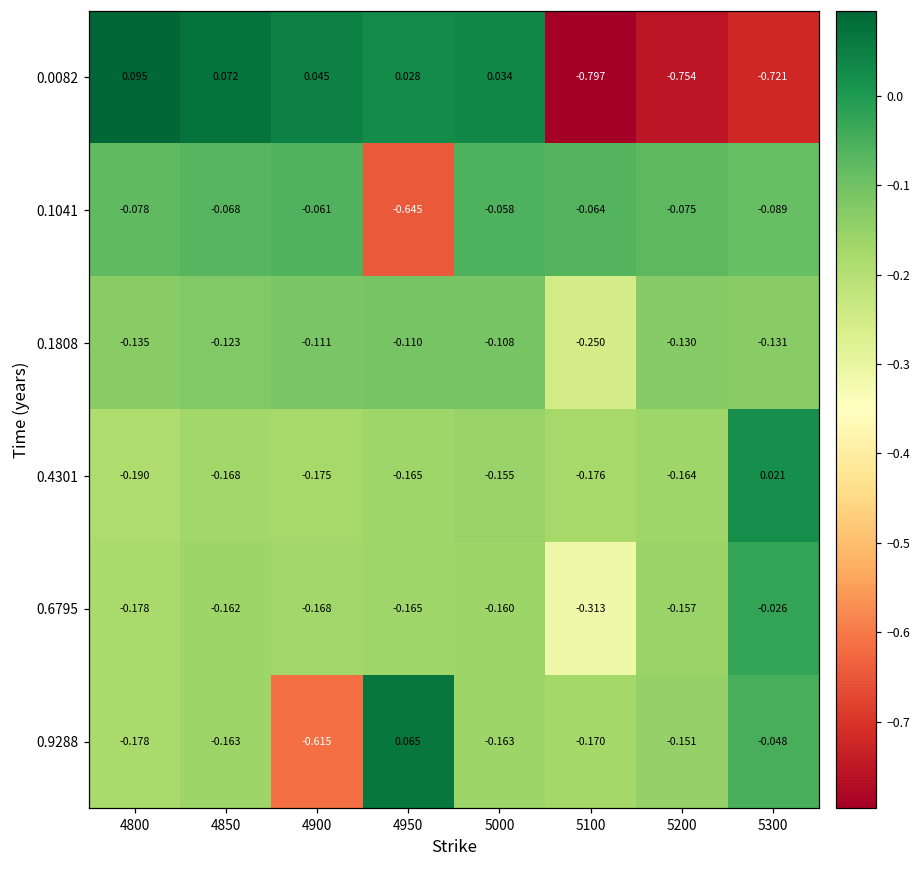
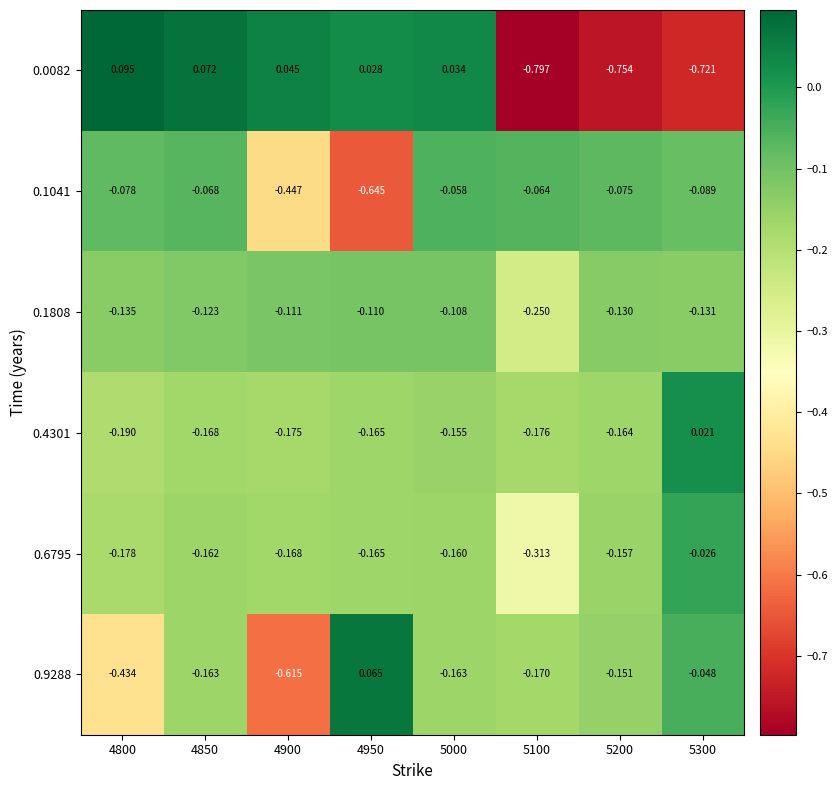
  {
    "0.0082": {
      "4800": 0.095,
      "4850": 0.072,
      "4900": 0.045,
      "4950": 0.028,
      "5000": 0.034,
      "5100": -0.797,
      "5200": -0.754,
      "5300": -0.721
    },
    "0.1041": {
      "4800": -0.078,
      "4850": -0.068,
-     "4900": -0.061,
+     "4900": -0.447,
      "4950": -0.645,
      "5000": -0.058,
      "5100": -0.064,
      "5200": -0.075,
      "5300": -0.089
    },
    "0.1808": {
      "4800": -0.135,
      "4850": -0.123,
      "4900": -0.111,
      "4950": -0.110,
      "5000": -0.108,
      "5100": -0.250,
      "5200": -0.130,
      "5300": -0.131
    },
    "0.4301": {
      "4800": -0.190,
      "4850": -0.168,
      "4900": -0.175,
      "4950": -0.165,
      "5000": -0.155,
      "5100": -0.176,
      "5200": -0.164,
      "5300": 0.021
    },
    "0.6795": {
      "4800": -0.178,
      "4850": -0.162,
      "4900": -0.168,
      "4950": -0.165,
      "5000": -0.160,
      "5100": -0.313,
      "5200": -0.157,
      "5300": -0.026
    },
    "0.9288": {
-     "4800": -0.178,
+     "4800": -0.434,
      "4850": -0.163,
      "4900": -0.615,
      "4950": 0.065,
      "5000": -0.163,
      "5100": -0.170,
      "5200": -0.151,
      "5300": -0.048
    }
  }
